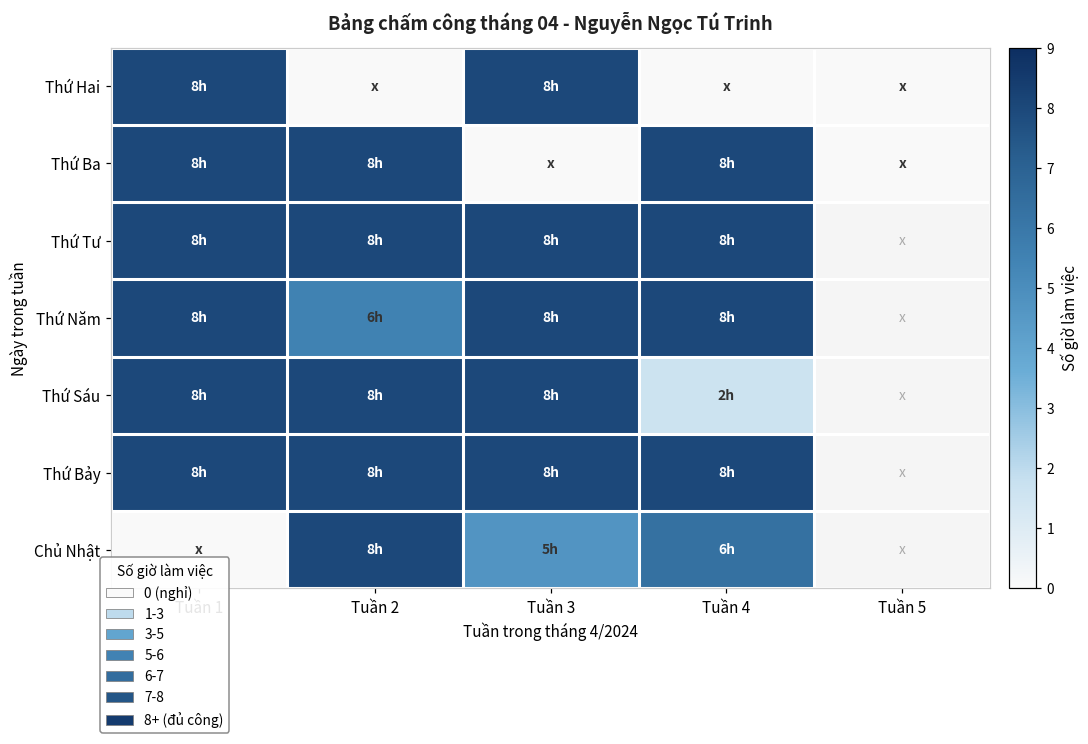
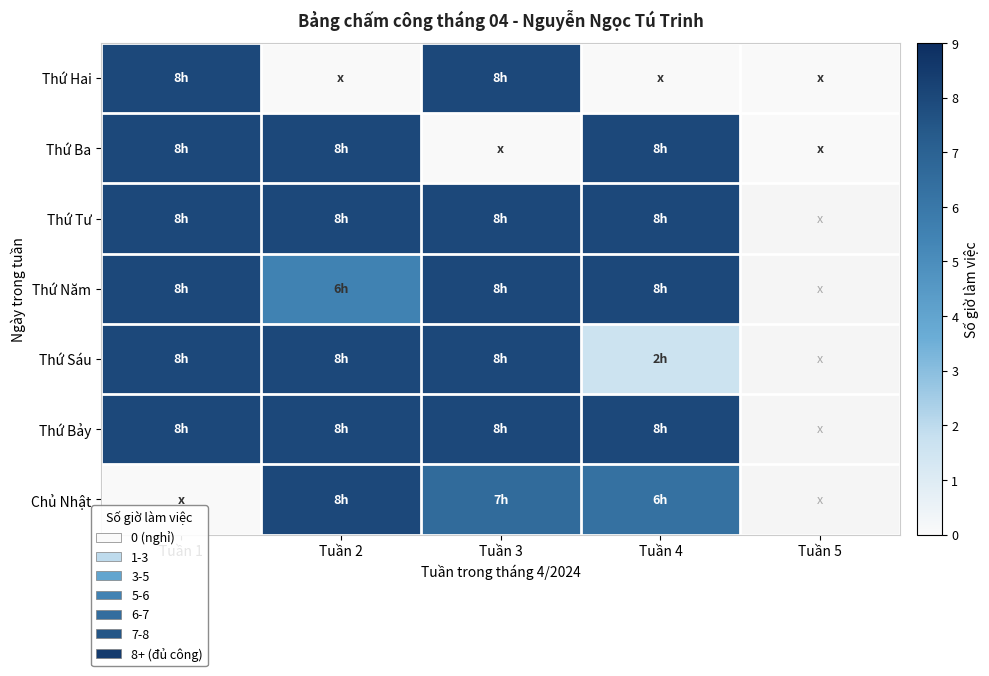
  {
    "Thứ Hai": {
      "Tuần 3": "8h"
    },
    "Thứ Ba": {
      "Tuần 2": "8h",
      "Tuần 4": "8h"
    },
    "Thứ Tư": {
      "Tuần 2": "8h",
      "Tuần 3": "8h",
      "Tuần 4": "8h"
    },
    "Thứ Năm": {
      "Tuần 2": "6h",
      "Tuần 3": "8h",
      "Tuần 4": "8h"
    },
    "Thứ Sáu": {
      "Tuần 2": "8h",
      "Tuần 3": "8h",
      "Tuần 4": "2h"
    },
    "Thứ Bảy": {
      "Tuần 2": "8h",
      "Tuần 3": "8h",
      "Tuần 4": "8h"
    },
    "Chủ Nhật": {
      "Tuần 2": "8h",
-     "Tuần 3": "5h",
+     "Tuần 3": "7h",
      "Tuần 4": "6h"
    }
  }
